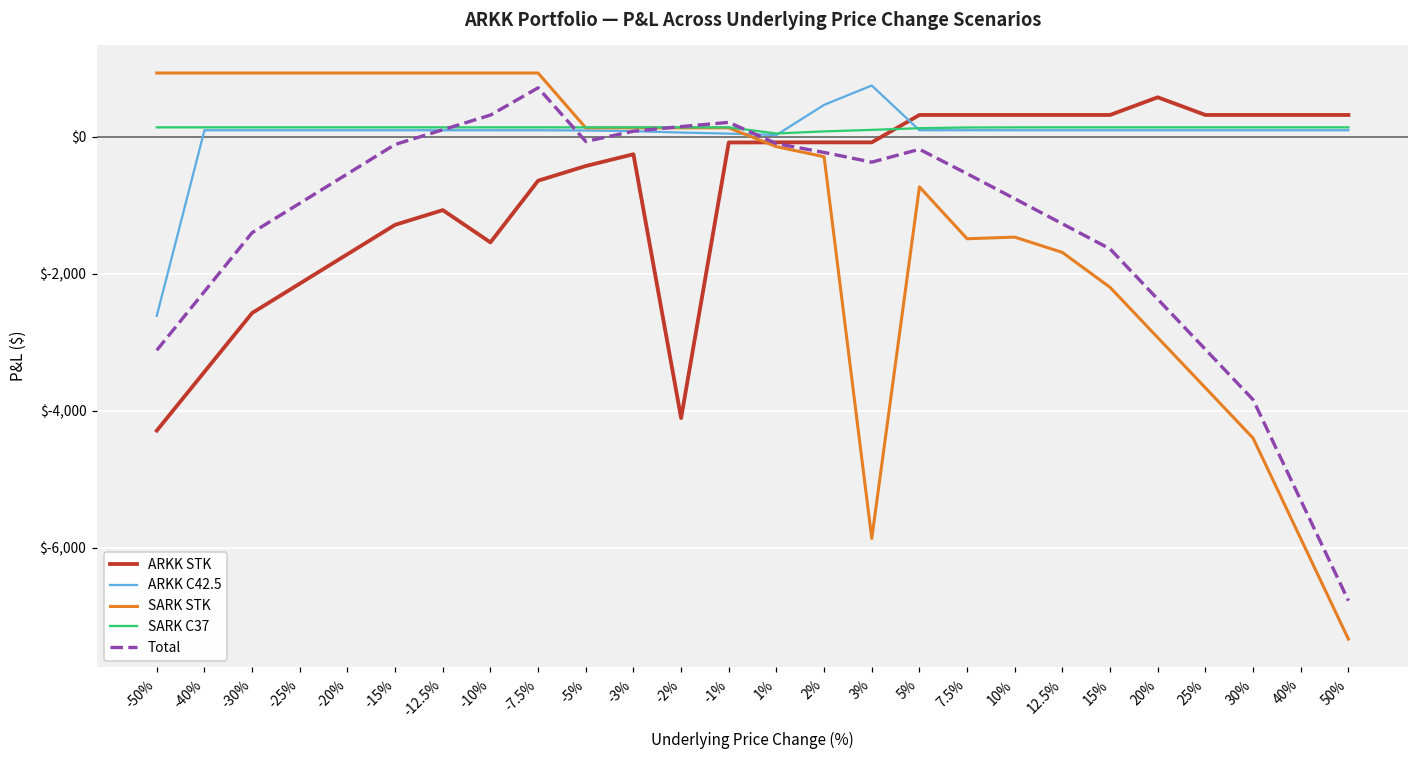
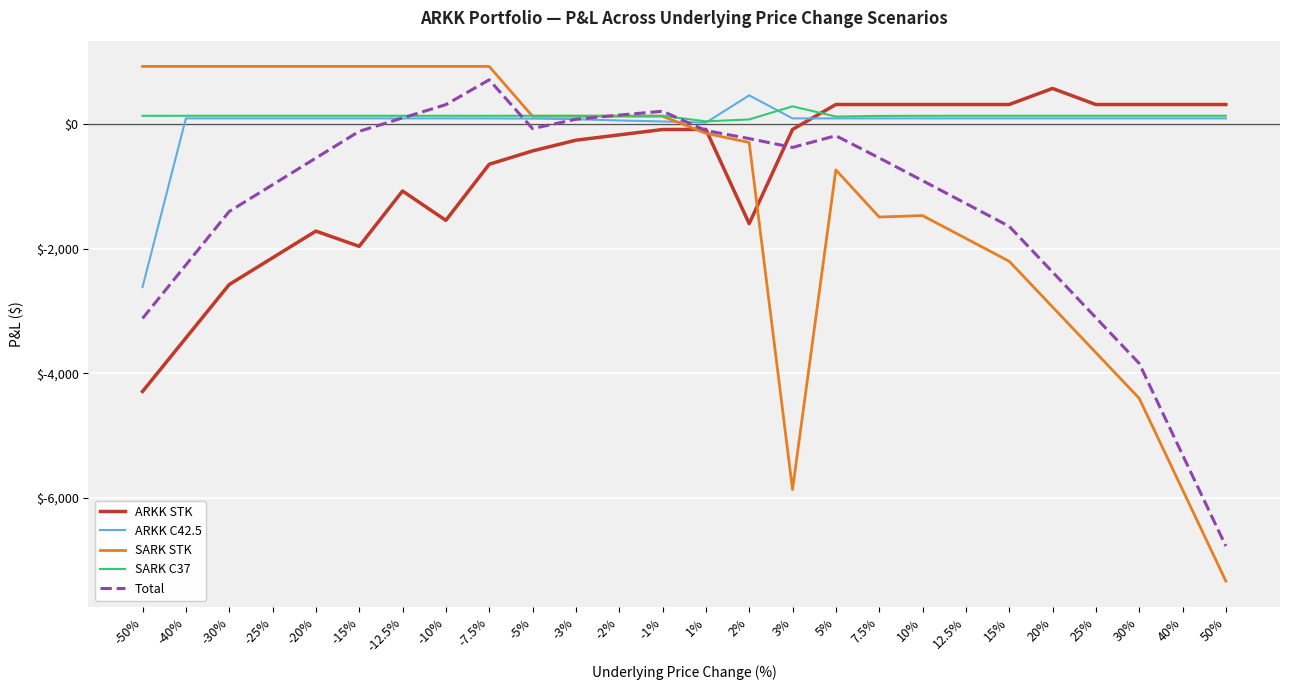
  {
    "ARKK STK": {
      "-50%": "$-4,300",
      "-40%": "$-3,400",
      "-30%": "$-2,600",
      "-25%": "$-2,100",
      "-20%": "$-1,700",
-     "-15%": "$-1,300",
+     "-15%": "$-2,000",
      "-12.5%": "$-1,100",
      "-10%": "$-1,500",
      "-7.5%": "$-600",
      "-5%": "$-400",
      "-3%": "$-300",
-     "-2%": "$-4,100",
+     "-2%": "$-200",
      "-1%": "$-100",
-     "2%": "$-100",
+     "2%": "$-1,600",
      "3%": "$-100",
      "5%": "$300",
      "7.5%": "$300",
      "10%": "$300",
      "12.5%": "$300",
      "15%": "$300",
      "20%": "$600",
      "25%": "$300",
      "30%": "$300",
      "40%": "$300",
      "50%": "$300"
    },
    "ARKK C42.5": {
      "-50%": "$-2,600",
      "-40%": "$100",
      "-30%": "$100",
      "-25%": "$100",
      "-20%": "$100",
      "-15%": "$100",
      "-10%": "$100",
      "-7.5%": "$100",
      "-2%": "$100",
      "-1%": "$0",
      "2%": "$500",
-     "3%": "$700",
+     "3%": "$100",
      "10%": "$100",
      "12.5%": "$100",
      "15%": "$100",
      "20%": "$100",
      "25%": "$100",
      "30%": "$100",
      "40%": "$100",
      "50%": "$100"
    },
    "SARK STK": {
      "-50%": "$900",
      "-40%": "$900",
      "-30%": "$900",
      "-25%": "$900",
      "-20%": "$900",
      "-15%": "$900",
      "-12.5%": "$900",
      "-10%": "$900",
      "-7.5%": "$900",
      "1%": "$-100",
      "2%": "$-300",
      "3%": "$-5,900",
      "5%": "$-700",
      "7.5%": "$-1,500",
      "10%": "$-1,500",
-     "12.5%": "$-1,700",
+     "12.5%": "$-1,800",
      "15%": "$-2,200",
      "20%": "$-2,900",
      "25%": "$-3,700",
      "30%": "$-4,400",
      "40%": "$-5,900",
      "50%": "$-7,300"
    },
    "SARK C37": {
      "-50%": "$100",
      "-40%": "$100",
      "-30%": "$100",
      "-25%": "$100",
      "-20%": "$100",
      "-15%": "$100",
      "-10%": "$100",
      "-7.5%": "$100",
      "2%": "$100",
-     "3%": "$100",
+     "3%": "$300",
      "10%": "$100",
      "12.5%": "$100",
      "15%": "$100",
      "20%": "$100",
      "25%": "$100",
      "30%": "$100",
      "40%": "$100",
      "50%": "$100"
    },
    "Total": {
      "-50%": "$-3,100",
      "-40%": "$-2,300",
      "-30%": "$-1,400",
      "-25%": "$-1,000",
      "-20%": "$-500",
      "-15%": "$-100",
      "-10%": "$300",
      "-7.5%": "$700",
      "-5%": "$-100",
      "-1%": "$200",
      "2%": "$-200",
      "3%": "$-400",
      "5%": "$-200",
      "7.5%": "$-500",
      "10%": "$-900",
      "12.5%": "$-1,300",
      "15%": "$-1,600",
      "20%": "$-2,400",
      "25%": "$-3,100",
      "30%": "$-3,800",
      "40%": "$-5,300",
      "50%": "$-6,800"
    }
  }
